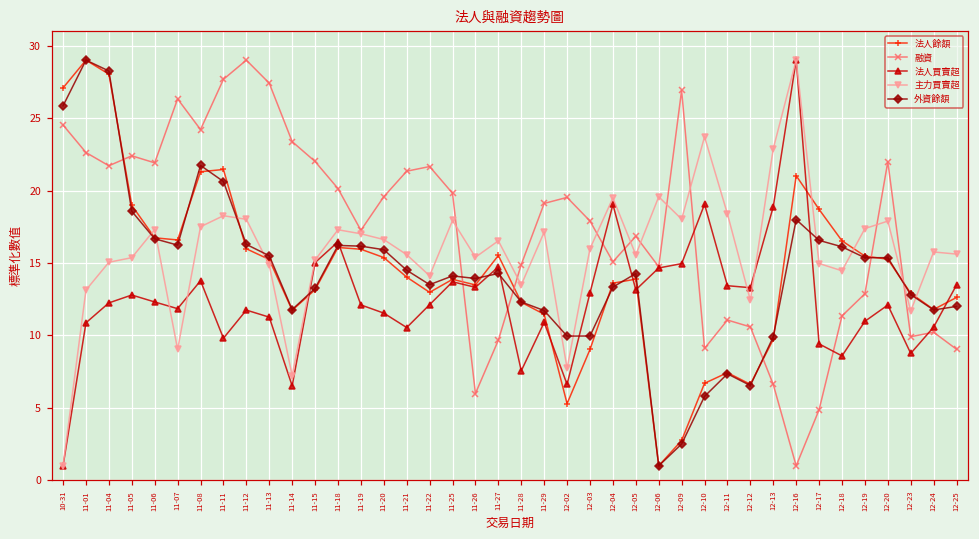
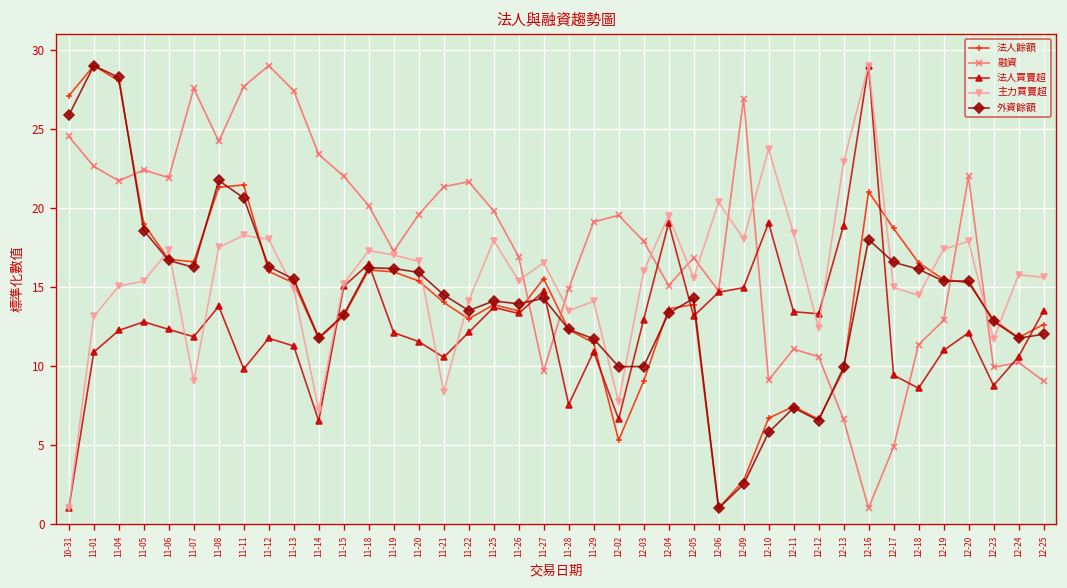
  {
    "法人餘額": {
      "10-31": 27.1,
      "11-04": 28.0,
      "11-05": 19.0,
      "11-07": 16.6,
      "11-08": 21.3,
      "11-11": 21.5,
      "11-12": 16.0,
      "11-13": 15.2,
      "11-19": 15.9,
      "11-20": 15.4,
      "11-21": 14.0,
      "11-22": 13.0,
      "11-27": 15.5,
      "11-29": 11.5,
      "12-02": 5.3,
      "12-03": 9.0,
      "12-04": 13.6,
      "12-05": 13.9,
      "12-09": 2.7,
      "12-10": 6.7,
      "12-16": 21.0,
      "12-17": 18.7,
      "12-18": 16.5,
      "12-25": 12.6
    },
    "融資": {
      "10-31": 24.5,
      "11-01": 22.6,
      "11-04": 21.7,
      "11-05": 22.4,
      "11-06": 21.9,
-     "11-07": 26.3,
+     "11-07": 27.6,
      "11-08": 24.2,
      "11-11": 27.7,
      "11-12": 29.0,
      "11-13": 27.4,
      "11-14": 23.4,
      "11-15": 22.0,
      "11-18": 20.1,
      "11-19": 17.3,
      "11-20": 19.6,
      "11-21": 21.3,
      "11-22": 21.7,
      "11-25": 19.8,
-     "11-26": 6.0,
+     "11-26": 16.9,
      "11-27": 9.7,
      "11-28": 14.9,
      "11-29": 19.1,
      "12-02": 19.5,
      "12-03": 17.9,
      "12-04": 15.1,
      "12-05": 16.8,
      "12-09": 26.9,
      "12-10": 9.1,
      "12-11": 11.1,
      "12-12": 10.6,
      "12-13": 6.6,
      "12-16": 1.0,
      "12-17": 4.9,
      "12-18": 11.3,
      "12-19": 12.9,
      "12-20": 22.0,
      "12-23": 9.9,
      "12-24": 10.2,
      "12-25": 9.0
    },
    "主力買賣超": {
      "11-01": 13.1,
      "11-04": 15.0,
      "11-05": 15.4,
      "11-06": 17.3,
      "11-07": 9.0,
      "11-08": 17.5,
      "11-11": 18.3,
      "11-12": 18.0,
      "11-13": 14.9,
      "11-14": 7.2,
      "11-18": 17.3,
      "11-19": 17.0,
      "11-20": 16.6,
-     "11-21": 15.6,
+     "11-21": 8.4,
      "11-22": 14.1,
      "11-25": 17.9,
      "11-26": 15.4,
      "11-27": 16.5,
      "11-28": 13.5,
-     "11-29": 17.1,
+     "11-29": 14.1,
      "12-02": 7.7,
      "12-03": 16.0,
      "12-04": 19.5,
      "12-05": 15.6,
-     "12-06": 19.6,
+     "12-06": 20.4,
      "12-09": 18.0,
      "12-10": 23.7,
      "12-11": 18.4,
      "12-12": 12.4,
      "12-13": 22.9,
      "12-17": 15.0,
      "12-18": 14.5,
      "12-19": 17.4,
      "12-20": 17.9,
      "12-23": 11.7,
      "12-24": 15.8,
      "12-25": 15.6
    }
  }
